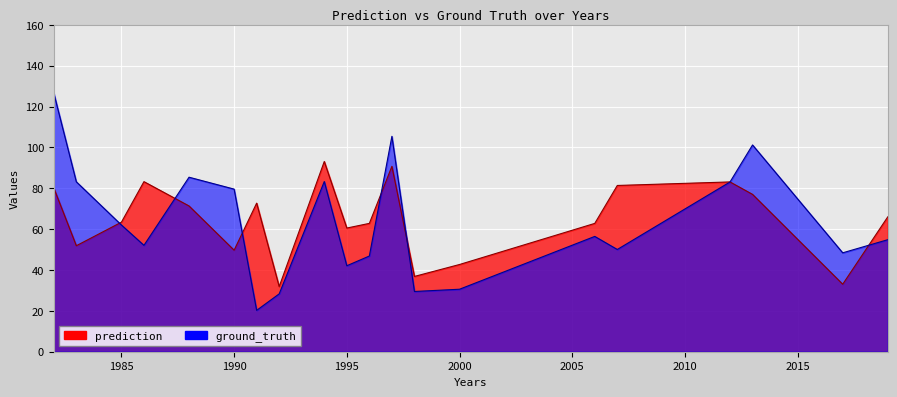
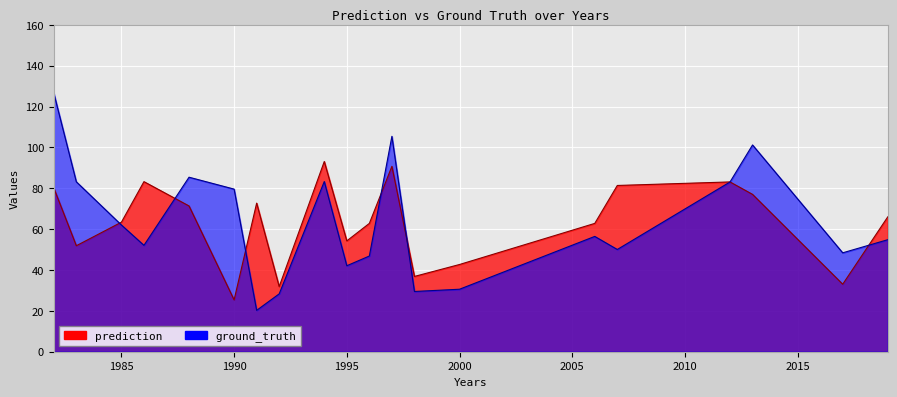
  {
    "prediction": {
      "1985": 63,
-     "1990": 50,
-     "1995": 61,
+     "1990": 25,
+     "1995": 54,
      "2000": 43
    },
    "ground_truth": {
      "1985": 62,
      "1990": 80,
      "1995": 42,
      "2000": 31
    }
  }
